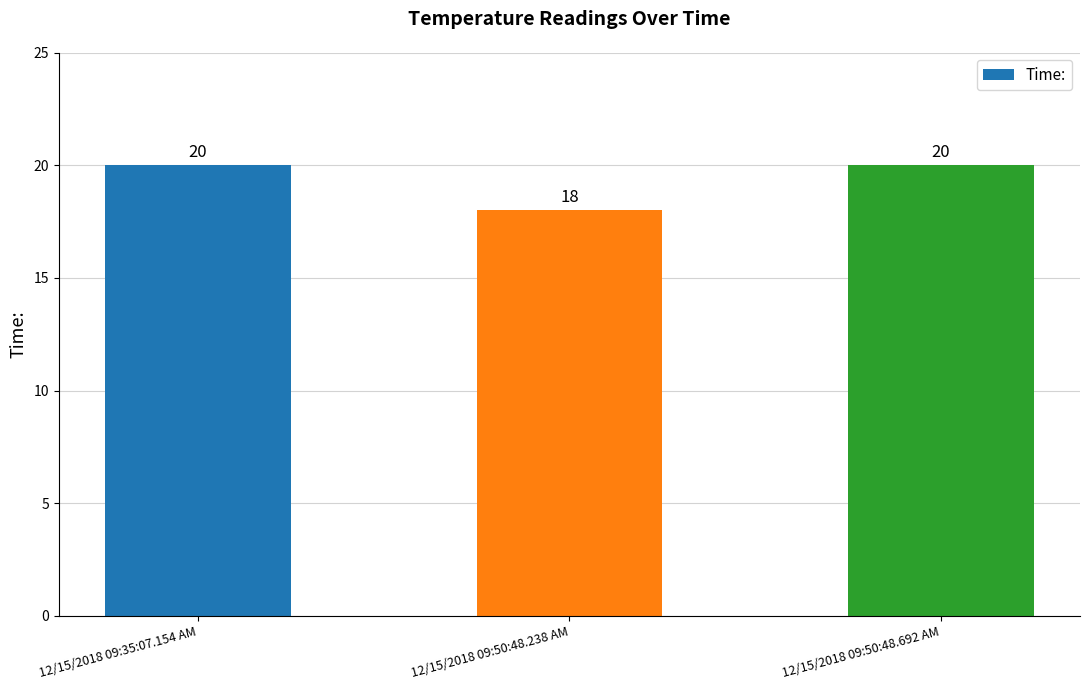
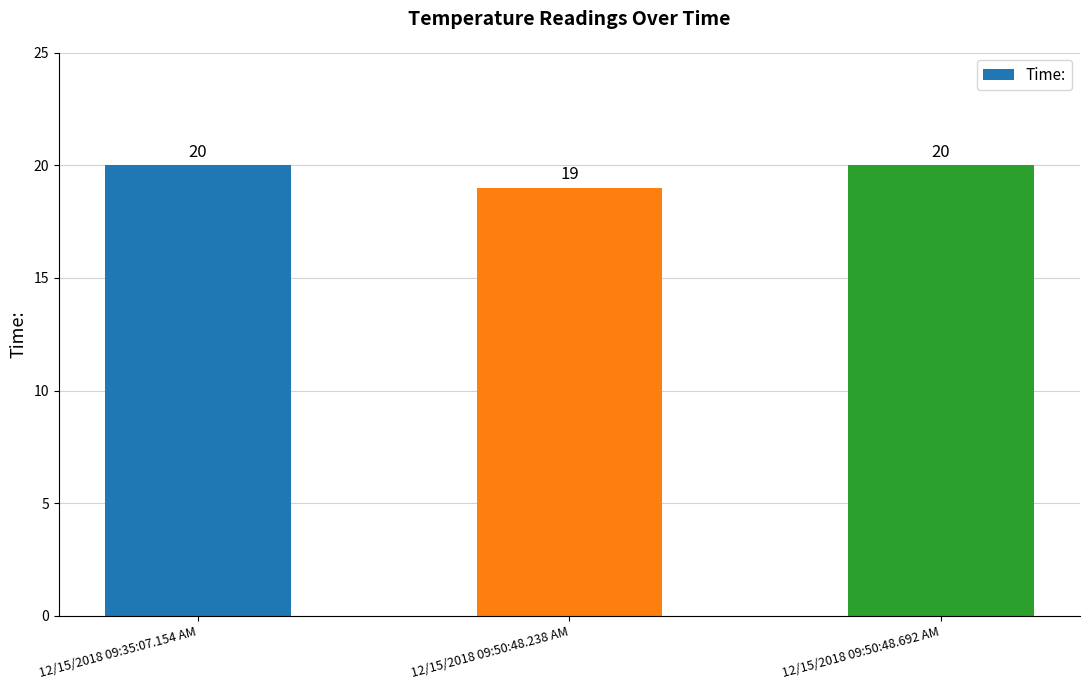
  {
    "12/15/2018 09:35:07.154 AM": 20,
-   "12/15/2018 09:50:48.238 AM": 18,
+   "12/15/2018 09:50:48.238 AM": 19,
    "12/15/2018 09:50:48.692 AM": 20
  }
